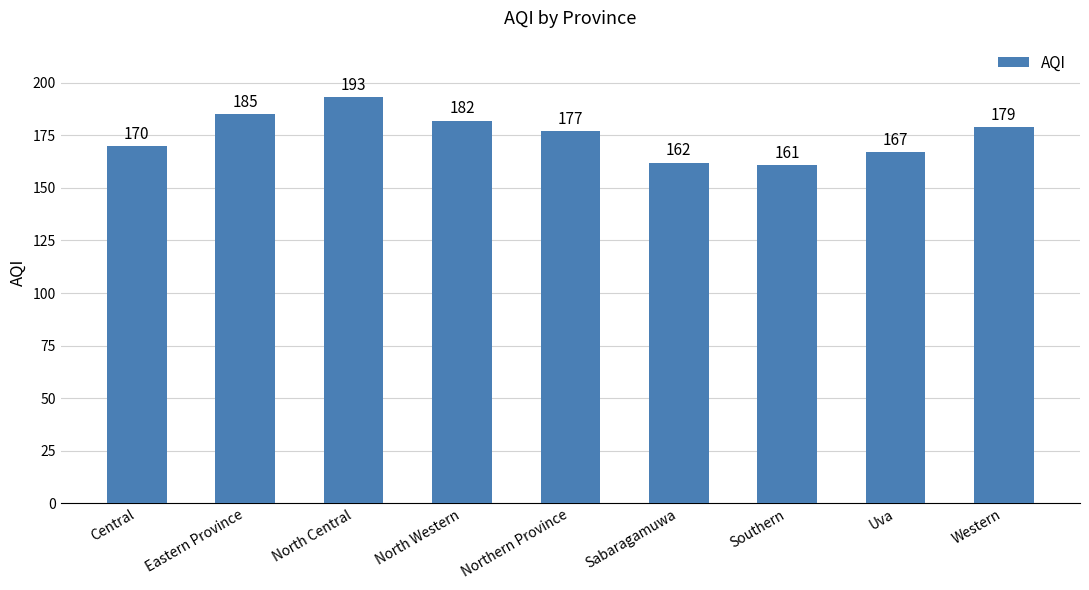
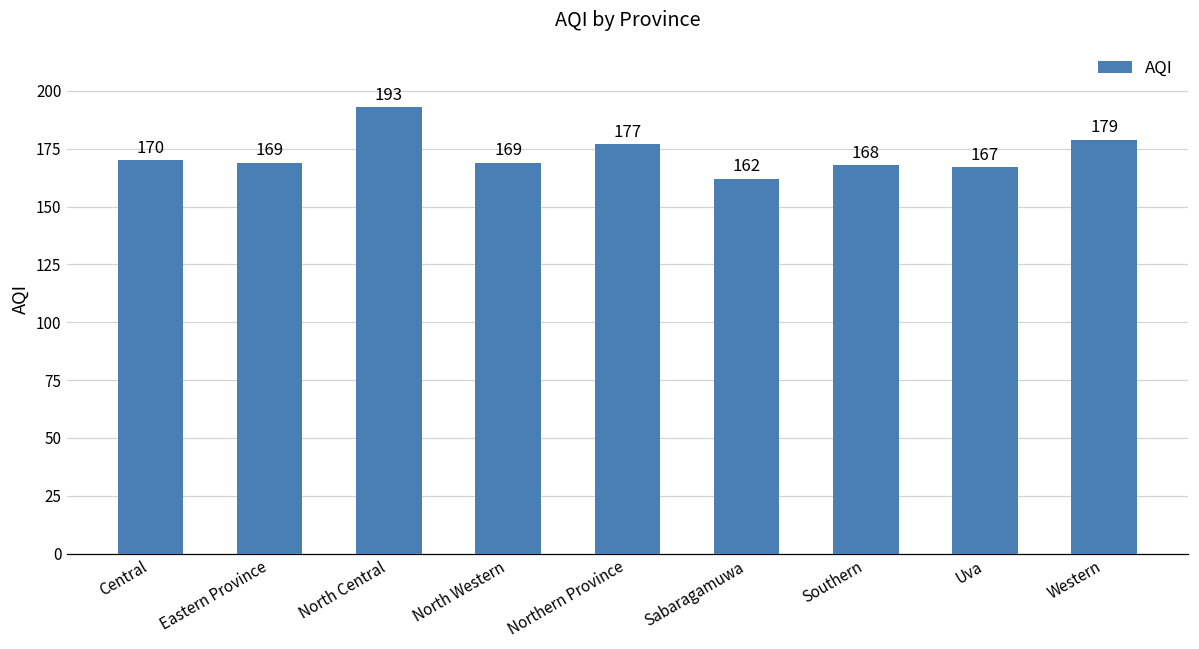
  {
    "Central": 170,
-   "Eastern Province": 185,
+   "Eastern Province": 169,
    "North Central": 193,
-   "North Western": 182,
+   "North Western": 169,
    "Northern Province": 177,
    "Sabaragamuwa": 162,
-   "Southern": 161,
+   "Southern": 168,
    "Uva": 167,
    "Western": 179
  }
